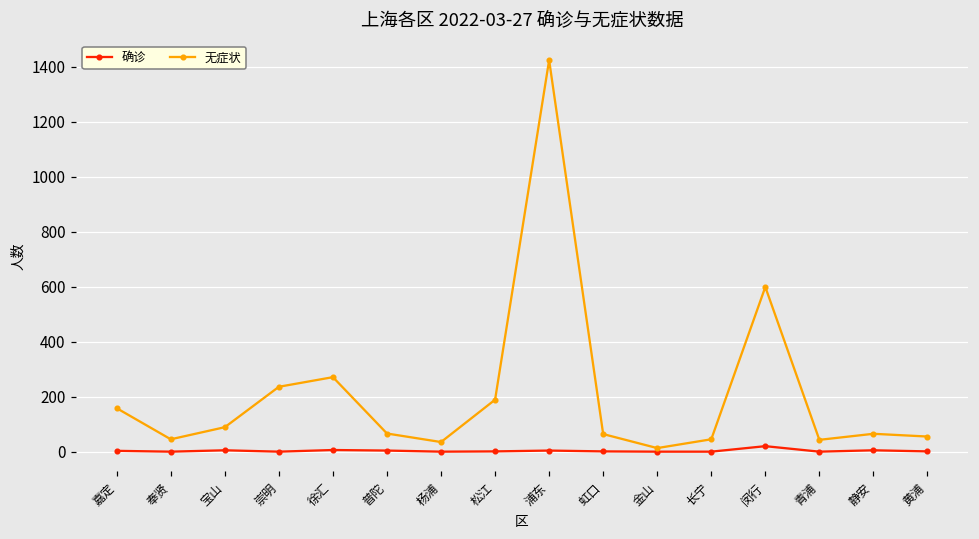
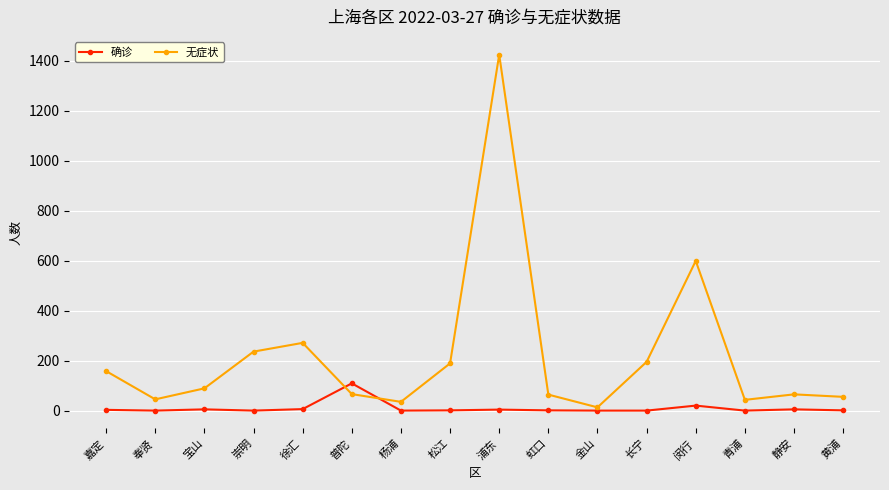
  {
    "确诊": {
      "嘉定": 0,
      "奉贤": 0,
      "宝山": 10,
      "崇明": 0,
      "徐汇": 10,
-     "普陀": 0,
+     "普陀": 110,
      "杨浦": 0,
      "松江": 0,
      "浦东": 0,
      "虹口": 0,
      "金山": 0,
      "长宁": 0,
      "闵行": 20,
      "青浦": 0,
      "静安": 10,
      "黄浦": 0
    },
    "无症状": {
      "嘉定": 160,
      "奉贤": 50,
      "宝山": 90,
      "崇明": 240,
      "徐汇": 270,
      "普陀": 70,
      "杨浦": 40,
      "松江": 190,
      "浦东": 1420,
      "虹口": 60,
      "金山": 10,
-     "长宁": 50,
+     "长宁": 200,
      "闵行": 600,
      "青浦": 40,
      "静安": 70,
      "黄浦": 60
    }
  }
